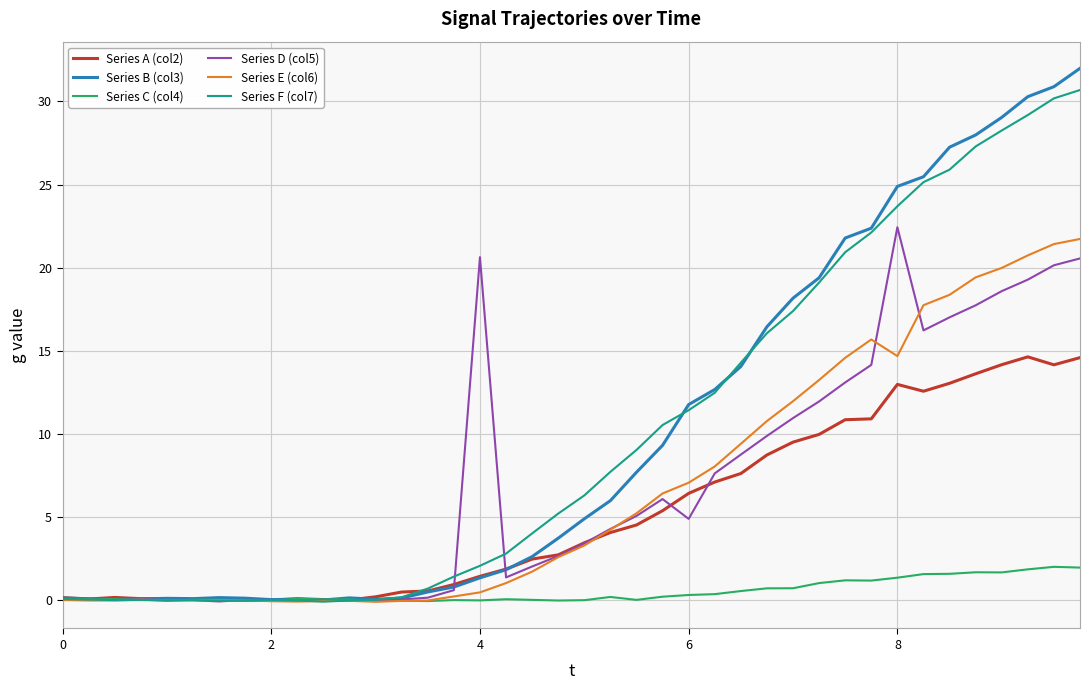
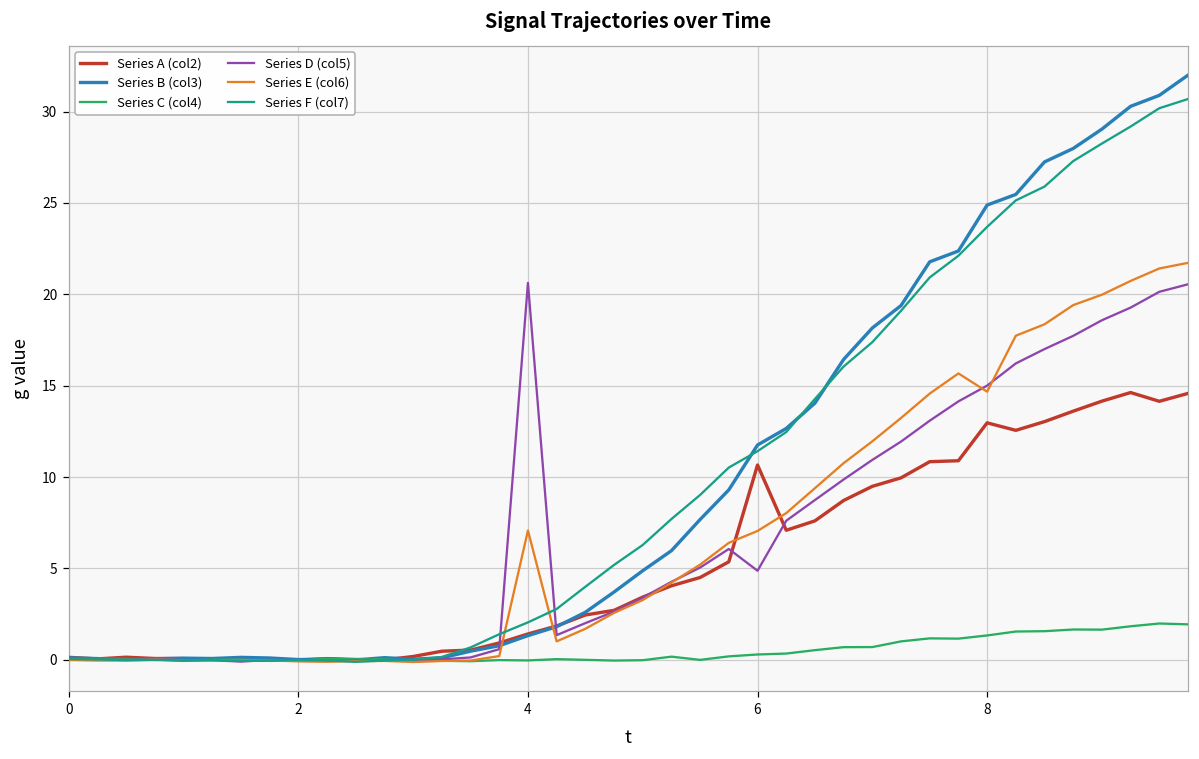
  {
    "Series A (col2)": {
-     "6": 6.4,
+     "6": 10.7,
      "8": 13.0
    },
    "Series B (col3)": {
      "6": 11.8,
      "8": 24.9
    },
    "Series D (col5)": {
      "4": 20.6,
      "6": 4.9,
-     "8": 22.4
+     "8": 15.0
    },
    "Series E (col6)": {
-     "4": 0.4,
+     "4": 7.1,
      "6": 7.0,
      "8": 14.7
    }
  }
